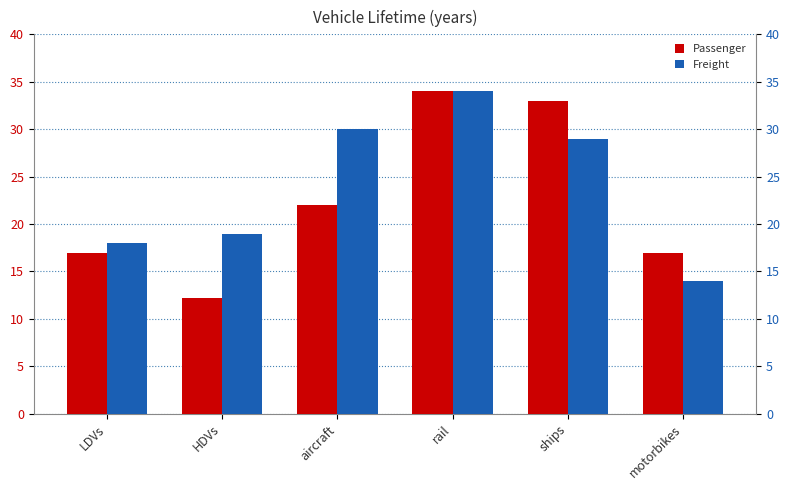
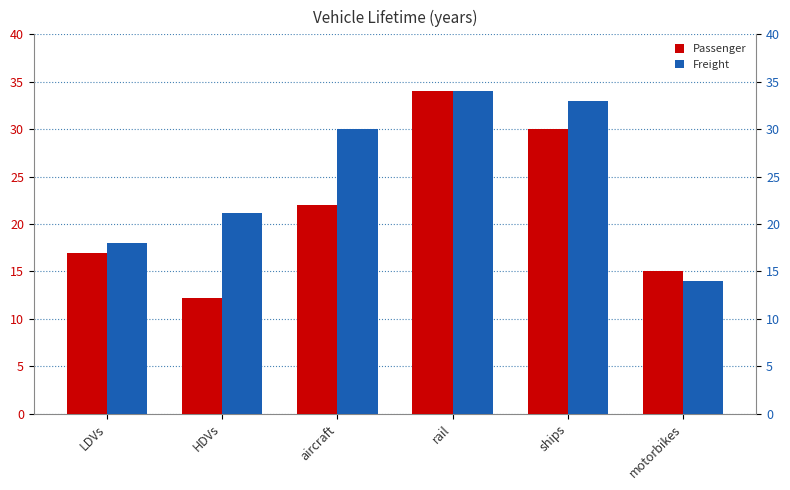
  {
    "Passenger": {
      "LDVs": 17,
      "HDVs": 12,
      "aircraft": 22,
      "rail": 34,
-     "ships": 33,
-     "motorbikes": 17
+     "ships": 30,
+     "motorbikes": 15
    },
    "Freight": {
      "LDVs": 18,
-     "HDVs": 19,
+     "HDVs": 21,
      "aircraft": 30,
      "rail": 34,
-     "ships": 29,
+     "ships": 33,
      "motorbikes": 14
    }
  }
